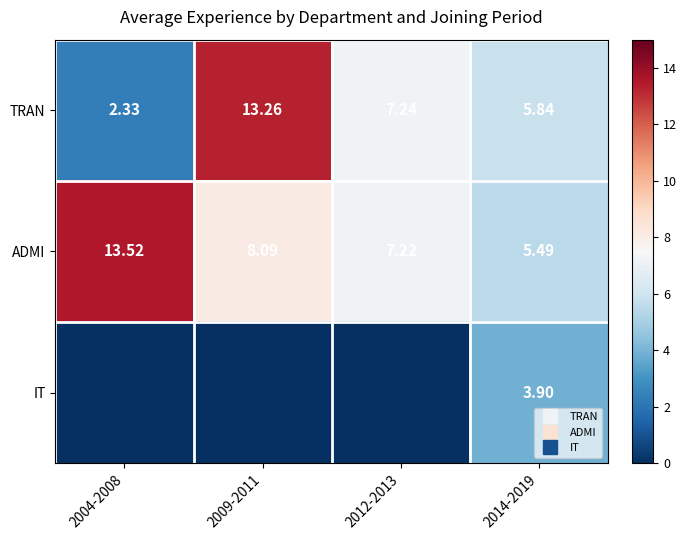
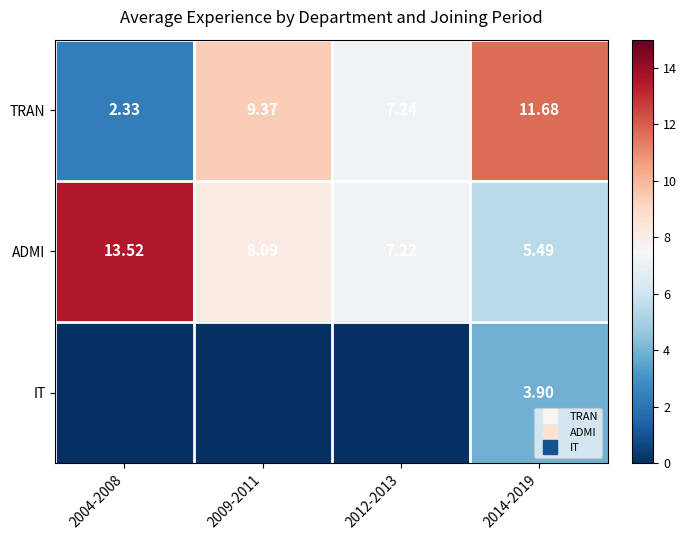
  {
    "TRAN": {
      "2004-2008": 2.33,
-     "2009-2011": 13.26,
-     "2014-2019": 5.84
+     "2009-2011": 9.37,
+     "2014-2019": 11.68
    },
    "ADMI": {
      "2004-2008": 13.52,
      "2014-2019": 5.49
    },
    "IT": {
      "2014-2019": 3.90
    }
  }
